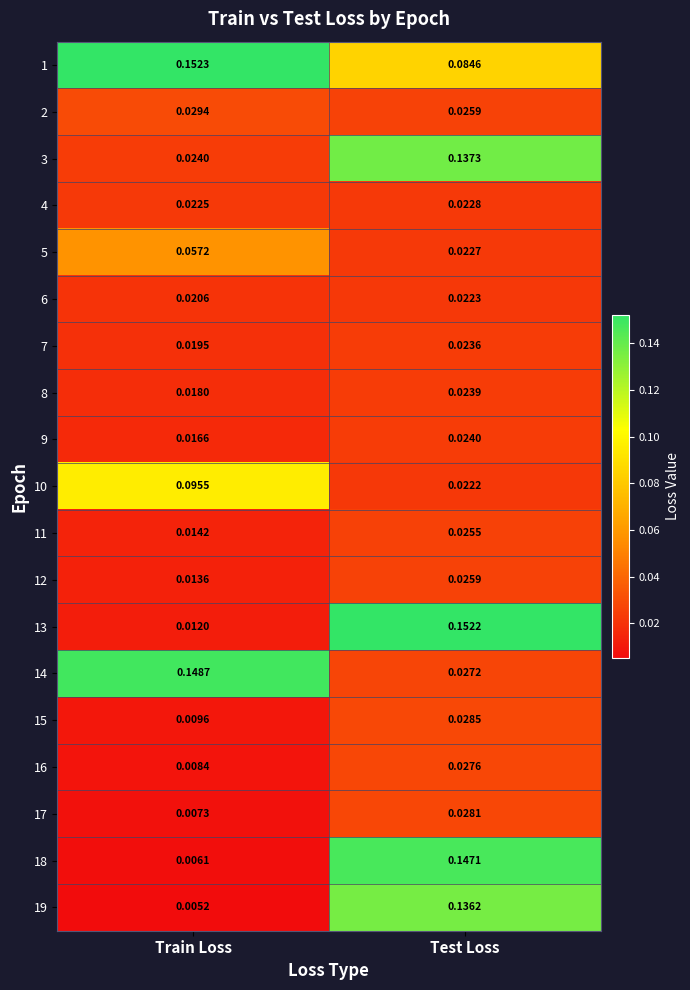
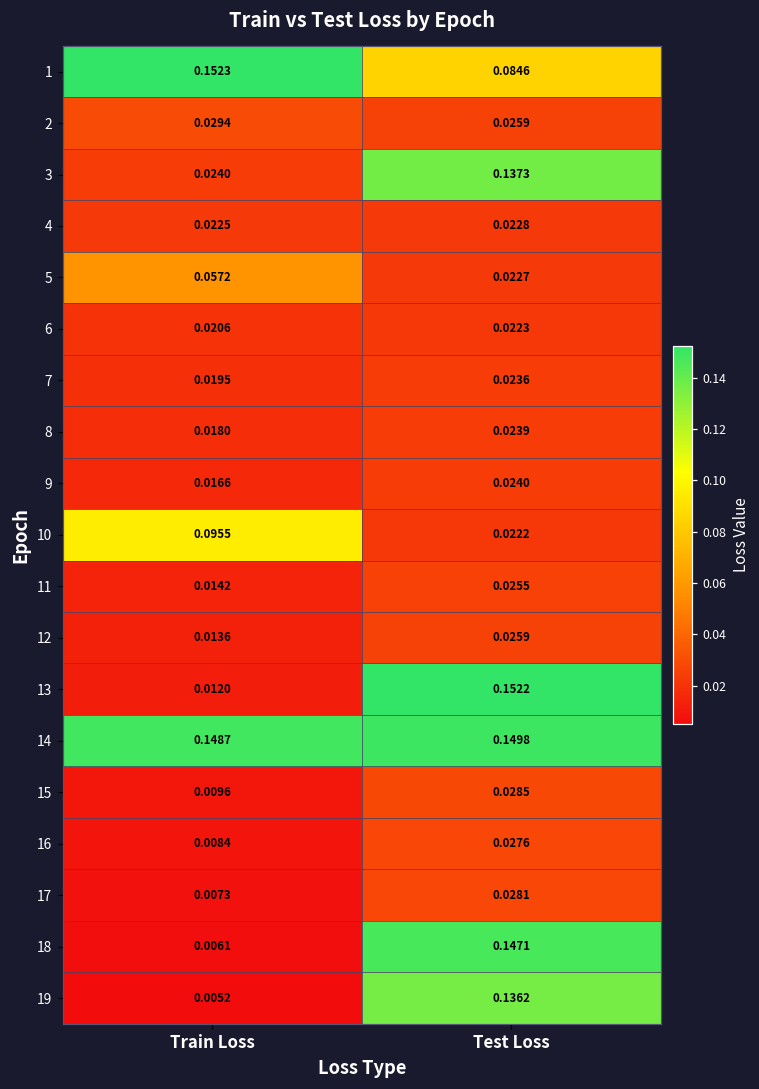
  {
    "1": {
      "Train Loss": 0.1523,
      "Test Loss": 0.0846
    },
    "2": {
      "Train Loss": 0.0294,
      "Test Loss": 0.0259
    },
    "3": {
      "Train Loss": 0.0240,
      "Test Loss": 0.1373
    },
    "4": {
      "Train Loss": 0.0225,
      "Test Loss": 0.0228
    },
    "5": {
      "Train Loss": 0.0572,
      "Test Loss": 0.0227
    },
    "6": {
      "Train Loss": 0.0206,
      "Test Loss": 0.0223
    },
    "7": {
      "Train Loss": 0.0195,
      "Test Loss": 0.0236
    },
    "8": {
      "Train Loss": 0.0180,
      "Test Loss": 0.0239
    },
    "9": {
      "Train Loss": 0.0166,
      "Test Loss": 0.0240
    },
    "10": {
      "Train Loss": 0.0955,
      "Test Loss": 0.0222
    },
    "11": {
      "Train Loss": 0.0142,
      "Test Loss": 0.0255
    },
    "12": {
      "Train Loss": 0.0136,
      "Test Loss": 0.0259
    },
    "13": {
      "Train Loss": 0.0120,
      "Test Loss": 0.1522
    },
    "14": {
      "Train Loss": 0.1487,
-     "Test Loss": 0.0272
+     "Test Loss": 0.1498
    },
    "15": {
      "Train Loss": 0.0096,
      "Test Loss": 0.0285
    },
    "16": {
      "Train Loss": 0.0084,
      "Test Loss": 0.0276
    },
    "17": {
      "Train Loss": 0.0073,
      "Test Loss": 0.0281
    },
    "18": {
      "Train Loss": 0.0061,
      "Test Loss": 0.1471
    },
    "19": {
      "Train Loss": 0.0052,
      "Test Loss": 0.1362
    }
  }
